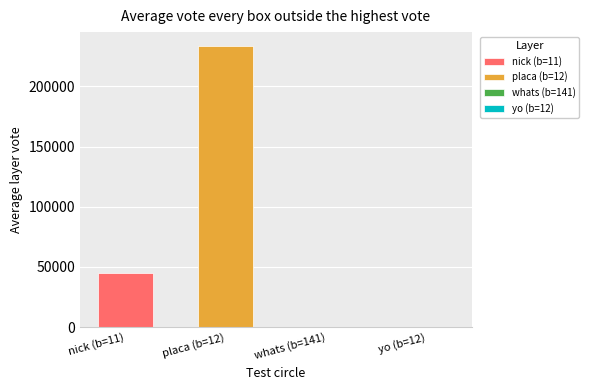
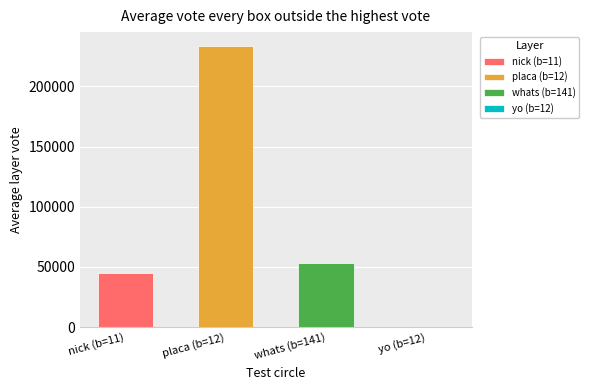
  {
    "nick (b=11)": 45000,
    "placa (b=12)": 233000,
-   "whats (b=141)": 0
+   "whats (b=141)": 53000
  }
